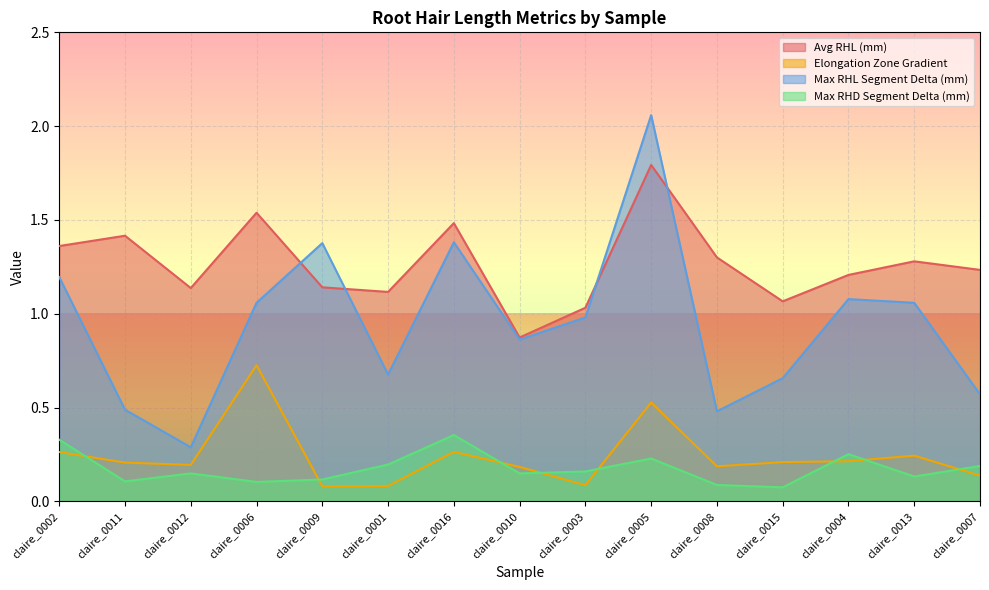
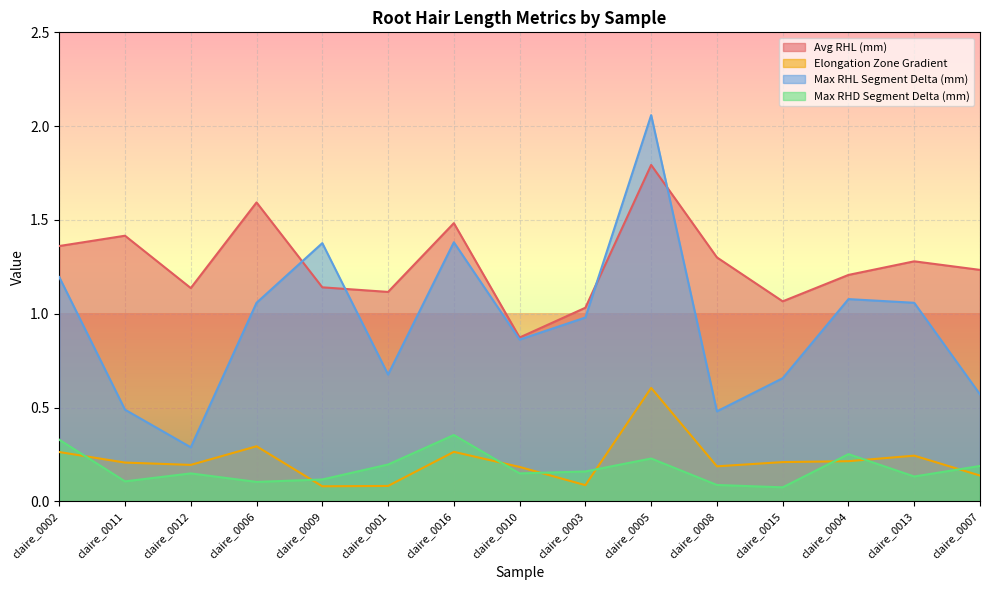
  {
    "Avg RHL (mm)": {
      "claire_0002": 1.36,
      "claire_0011": 1.42,
      "claire_0012": 1.14,
-     "claire_0006": 1.54,
+     "claire_0006": 1.59,
      "claire_0009": 1.14,
      "claire_0001": 1.12,
      "claire_0016": 1.48,
      "claire_0003": 1.03,
      "claire_0005": 1.79,
      "claire_0008": 1.30,
      "claire_0015": 1.07,
      "claire_0004": 1.21,
      "claire_0013": 1.28,
      "claire_0007": 1.23
    },
    "Elongation Zone Gradient": {
      "claire_0002": 0.26,
      "claire_0011": 0.21,
      "claire_0012": 0.20,
-     "claire_0006": 0.73,
+     "claire_0006": 0.29,
      "claire_0009": 0.08,
      "claire_0001": 0.08,
      "claire_0016": 0.26,
      "claire_0010": 0.18,
      "claire_0003": 0.09,
-     "claire_0005": 0.53,
+     "claire_0005": 0.61,
      "claire_0008": 0.19,
      "claire_0015": 0.21,
      "claire_0004": 0.21,
      "claire_0013": 0.24,
      "claire_0007": 0.14
    },
    "Max RHL Segment Delta (mm)": {
      "claire_0002": 1.20,
      "claire_0011": 0.49,
      "claire_0012": 0.29,
      "claire_0006": 1.06,
      "claire_0009": 1.38,
      "claire_0001": 0.68,
      "claire_0016": 1.38,
      "claire_0003": 0.98,
      "claire_0005": 2.06,
      "claire_0008": 0.48,
      "claire_0015": 0.66,
      "claire_0004": 1.08,
      "claire_0013": 1.06,
      "claire_0007": 0.57
    },
    "Max RHD Segment Delta (mm)": {
      "claire_0002": 0.33,
      "claire_0011": 0.11,
      "claire_0012": 0.15,
      "claire_0006": 0.10,
      "claire_0009": 0.12,
      "claire_0001": 0.20,
      "claire_0016": 0.35,
      "claire_0010": 0.15,
      "claire_0003": 0.16,
      "claire_0005": 0.23,
      "claire_0008": 0.09,
      "claire_0015": 0.08,
      "claire_0004": 0.25,
      "claire_0013": 0.13,
      "claire_0007": 0.19
    }
  }
